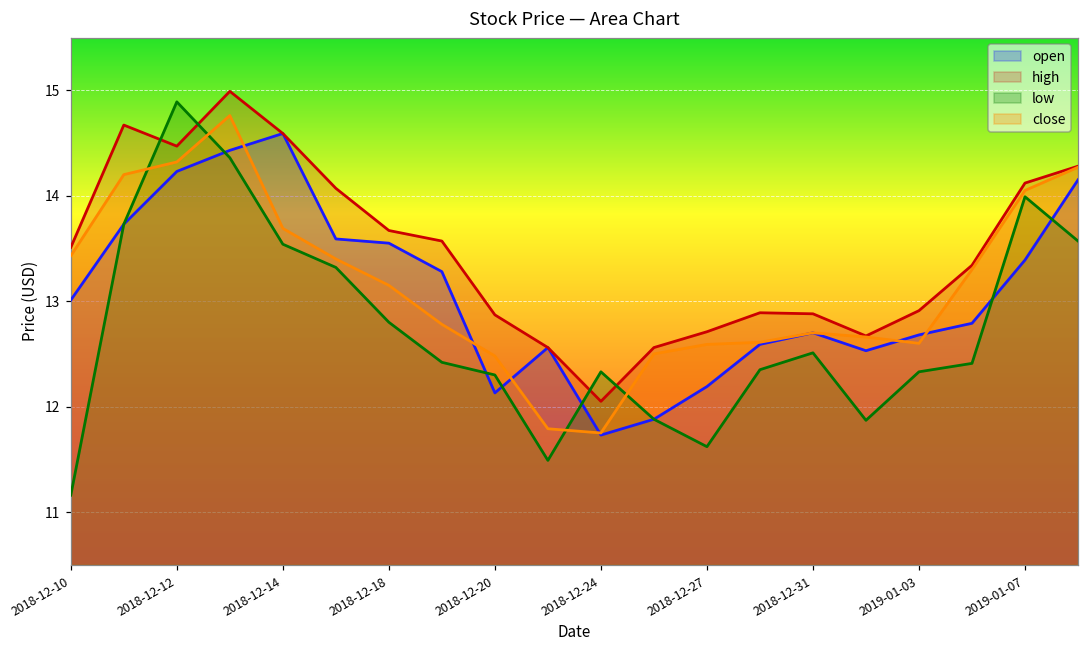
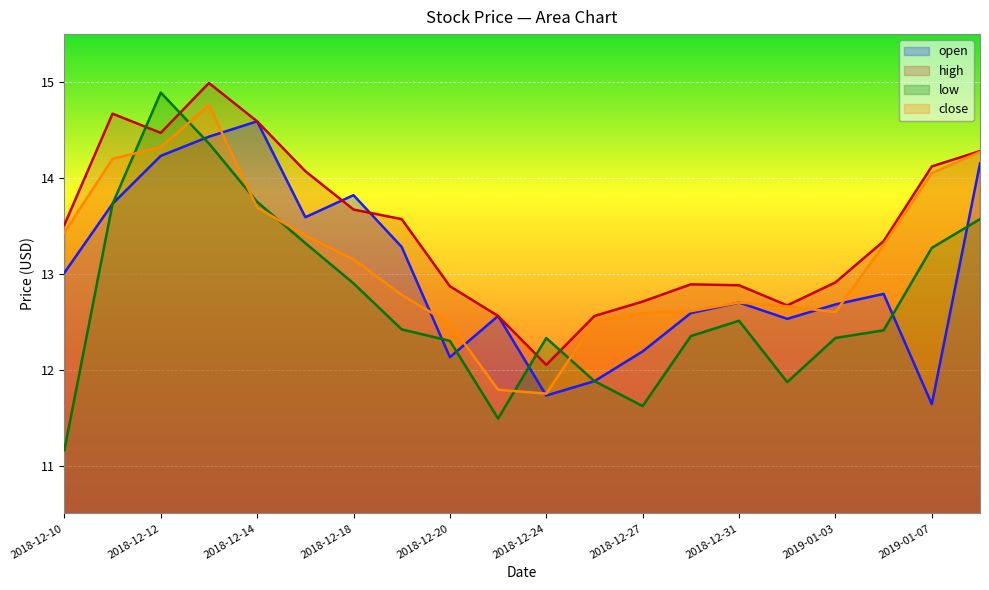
  {
    "open": {
      "2018-12-10": 13.0,
      "2018-12-12": 14.2,
-     "2018-12-18": 13.6,
+     "2018-12-18": 13.8,
      "2018-12-20": 12.1,
      "2018-12-27": 12.2,
      "2019-01-03": 12.7,
-     "2019-01-07": 13.4
+     "2019-01-07": 11.6
    },
    "low": {
      "2018-12-10": 11.2,
      "2018-12-12": 14.9,
-     "2018-12-14": 13.5,
-     "2018-12-18": 12.8,
+     "2018-12-14": 13.8,
+     "2018-12-18": 12.9,
      "2018-12-20": 12.3,
      "2018-12-24": 12.3,
      "2018-12-27": 11.6,
      "2018-12-31": 12.5,
      "2019-01-03": 12.3,
-     "2019-01-07": 14.0
+     "2019-01-07": 13.3
    }
  }
